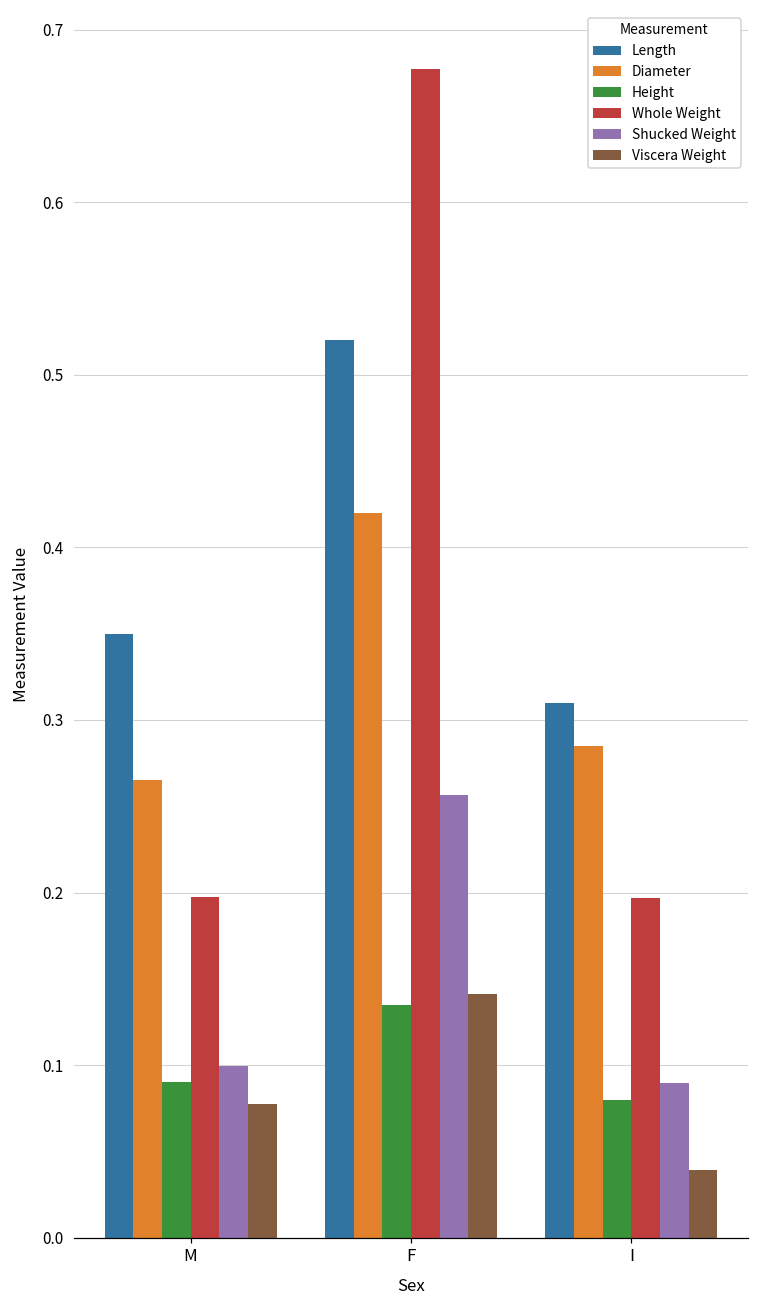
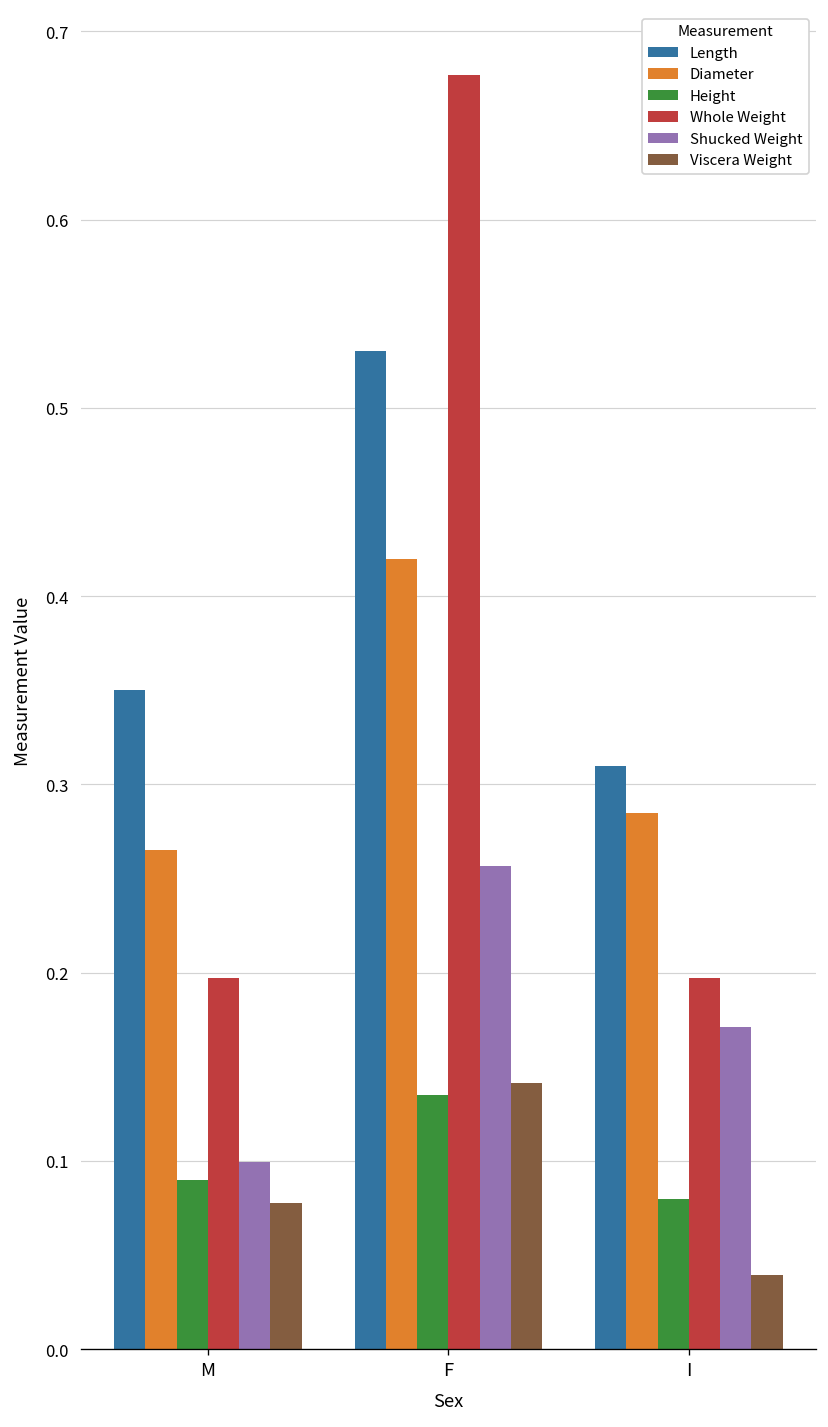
  {
    "Length": {
      "M": 0.35,
-     "F": 0.52,
+     "F": 0.53,
      "I": 0.31
    },
    "Diameter": {
      "M": 0.265,
      "F": 0.420,
      "I": 0.285
    },
    "Height": {
      "M": 0.090,
      "F": 0.135,
      "I": 0.080
    },
    "Whole Weight": {
      "M": 0.197,
      "F": 0.677,
      "I": 0.197
    },
    "Shucked Weight": {
      "M": 0.100,
      "F": 0.257,
-     "I": 0.090
+     "I": 0.171
    },
    "Viscera Weight": {
      "M": 0.078,
      "F": 0.142,
      "I": 0.040
    }
  }
